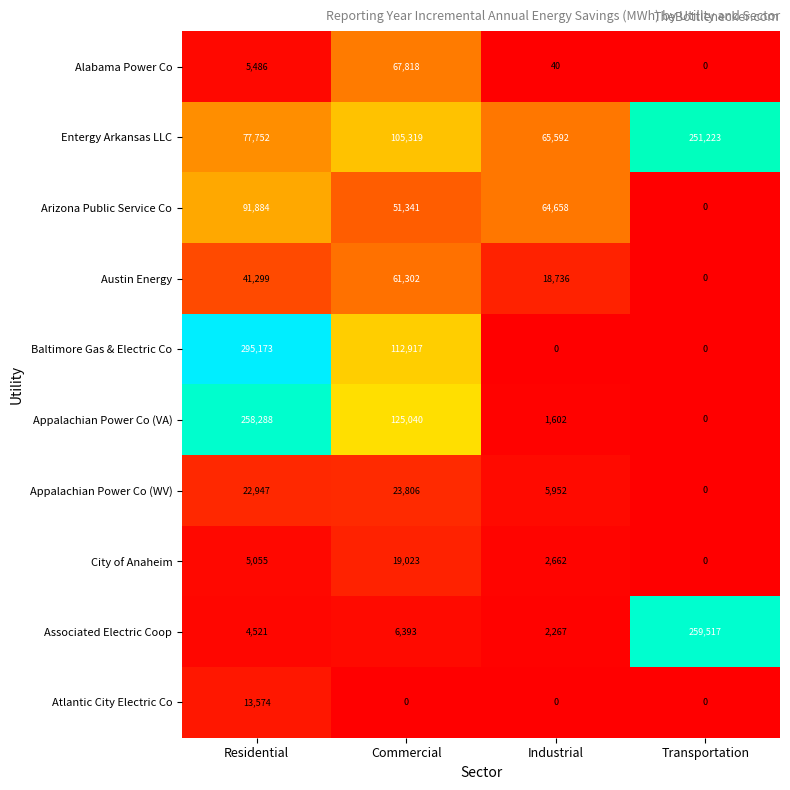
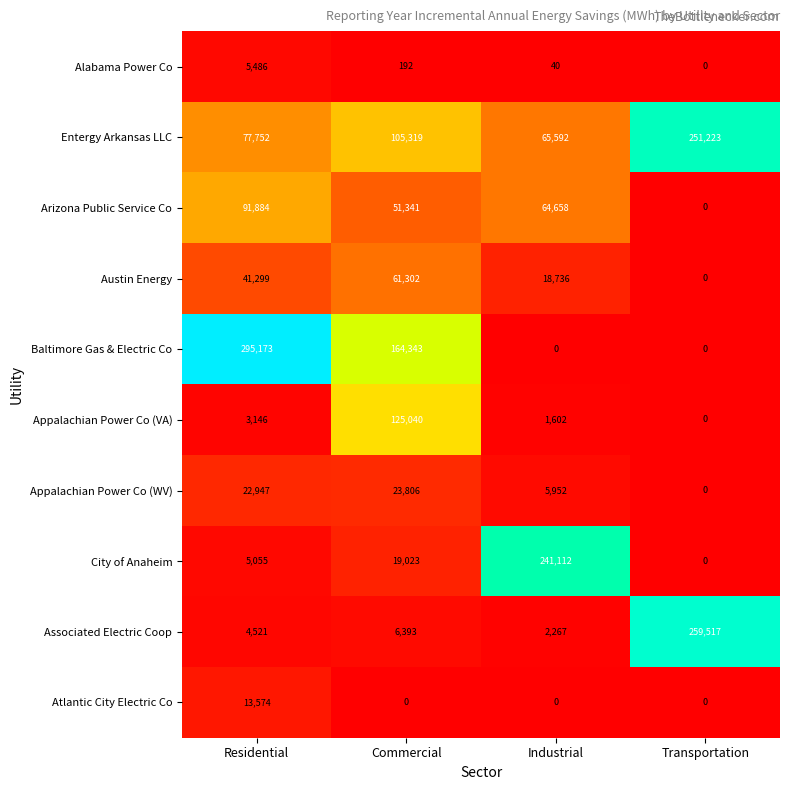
  {
    "Alabama Power Co": {
      "Residential": "5,486",
-     "Commercial": "67,818",
+     "Commercial": "192",
      "Industrial": "40",
      "Transportation": "0"
    },
    "Entergy Arkansas LLC": {
      "Residential": "77,752",
      "Commercial": "105,319",
      "Industrial": "65,592",
      "Transportation": "251,223"
    },
    "Arizona Public Service Co": {
      "Residential": "91,884",
      "Commercial": "51,341",
      "Industrial": "64,658",
      "Transportation": "0"
    },
    "Austin Energy": {
      "Residential": "41,299",
      "Commercial": "61,302",
      "Industrial": "18,736",
      "Transportation": "0"
    },
    "Baltimore Gas & Electric Co": {
      "Residential": "295,173",
-     "Commercial": "112,917",
+     "Commercial": "164,343",
      "Industrial": "0",
      "Transportation": "0"
    },
    "Appalachian Power Co (VA)": {
-     "Residential": "258,288",
+     "Residential": "3,146",
      "Commercial": "125,040",
      "Industrial": "1,602",
      "Transportation": "0"
    },
    "Appalachian Power Co (WV)": {
      "Residential": "22,947",
      "Commercial": "23,806",
      "Industrial": "5,952",
      "Transportation": "0"
    },
    "City of Anaheim": {
      "Residential": "5,055",
      "Commercial": "19,023",
-     "Industrial": "2,662",
+     "Industrial": "241,112",
      "Transportation": "0"
    },
    "Associated Electric Coop": {
      "Residential": "4,521",
      "Commercial": "6,393",
      "Industrial": "2,267",
      "Transportation": "259,517"
    },
    "Atlantic City Electric Co": {
      "Residential": "13,574",
      "Commercial": "0",
      "Industrial": "0",
      "Transportation": "0"
    }
  }
